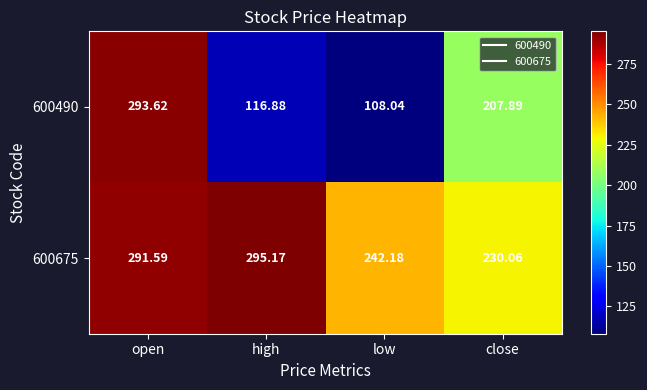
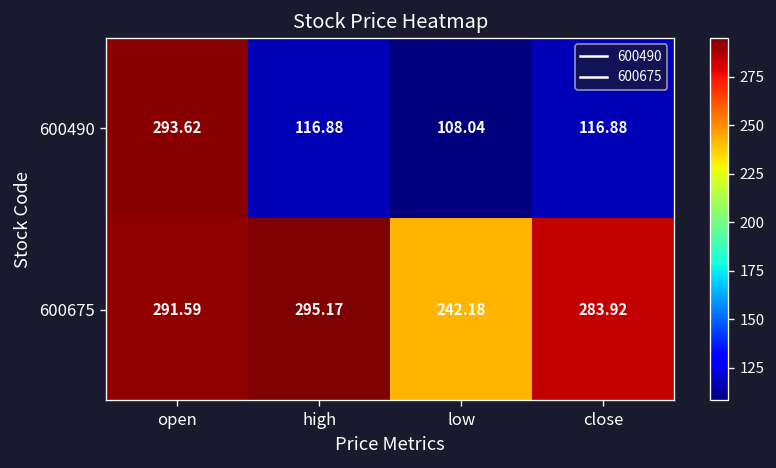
  {
    "600490": {
      "open": 293.62,
      "high": 116.88,
      "low": 108.04,
-     "close": 207.89
+     "close": 116.88
    },
    "600675": {
      "open": 291.59,
      "high": 295.17,
      "low": 242.18,
-     "close": 230.06
+     "close": 283.92
    }
  }
